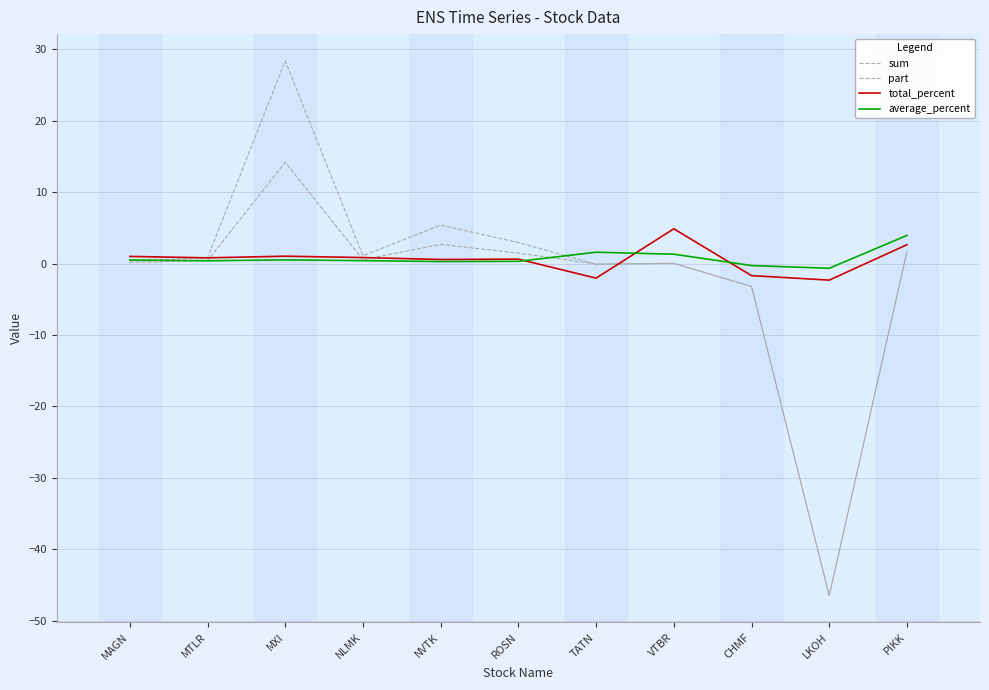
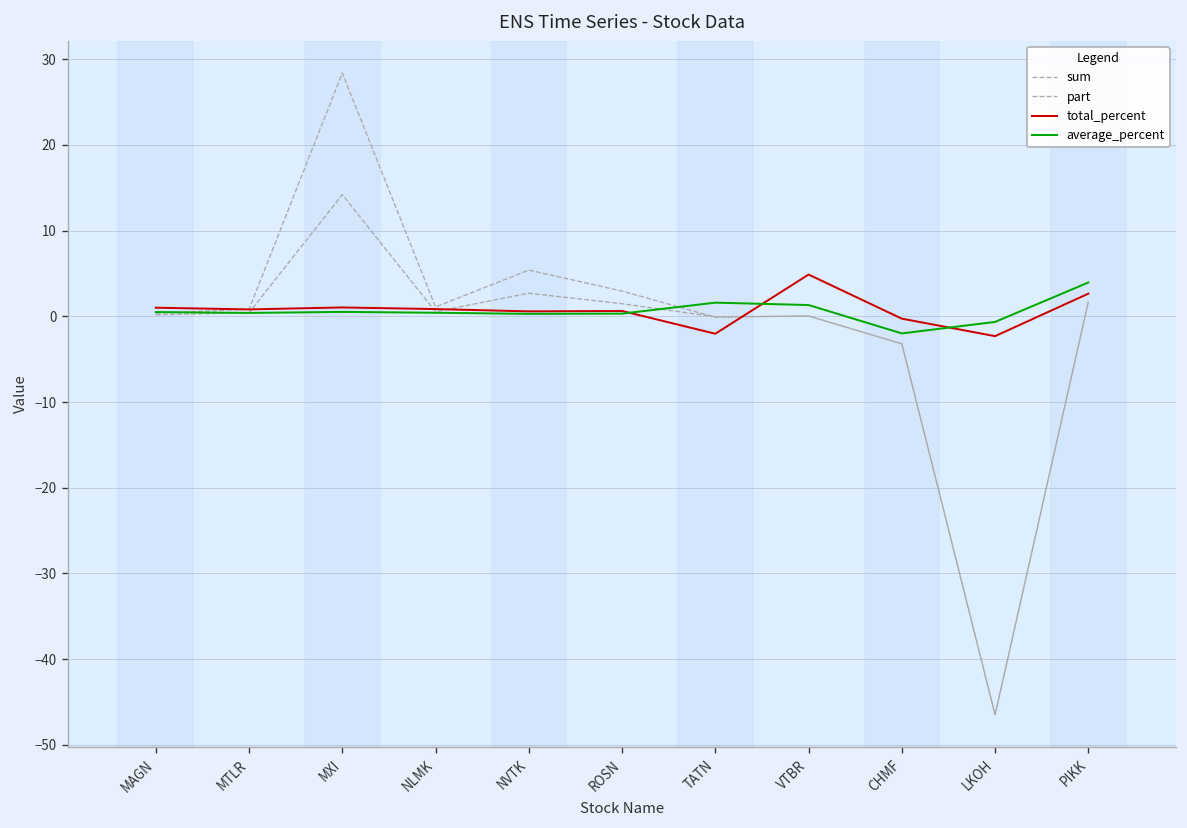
  {
    "total_percent": {
      "MAGN": 1,
      "MXI": 1,
      "TATN": -2,
      "VTBR": 5,
-     "CHMF": -2,
+     "CHMF": 0,
      "LKOH": -2,
      "PIKK": 3
    },
    "average_percent": {
      "MXI": 1,
      "TATN": 2,
      "VTBR": 1,
-     "CHMF": 0,
+     "CHMF": -2,
      "LKOH": -1,
      "PIKK": 4
    }
  }
